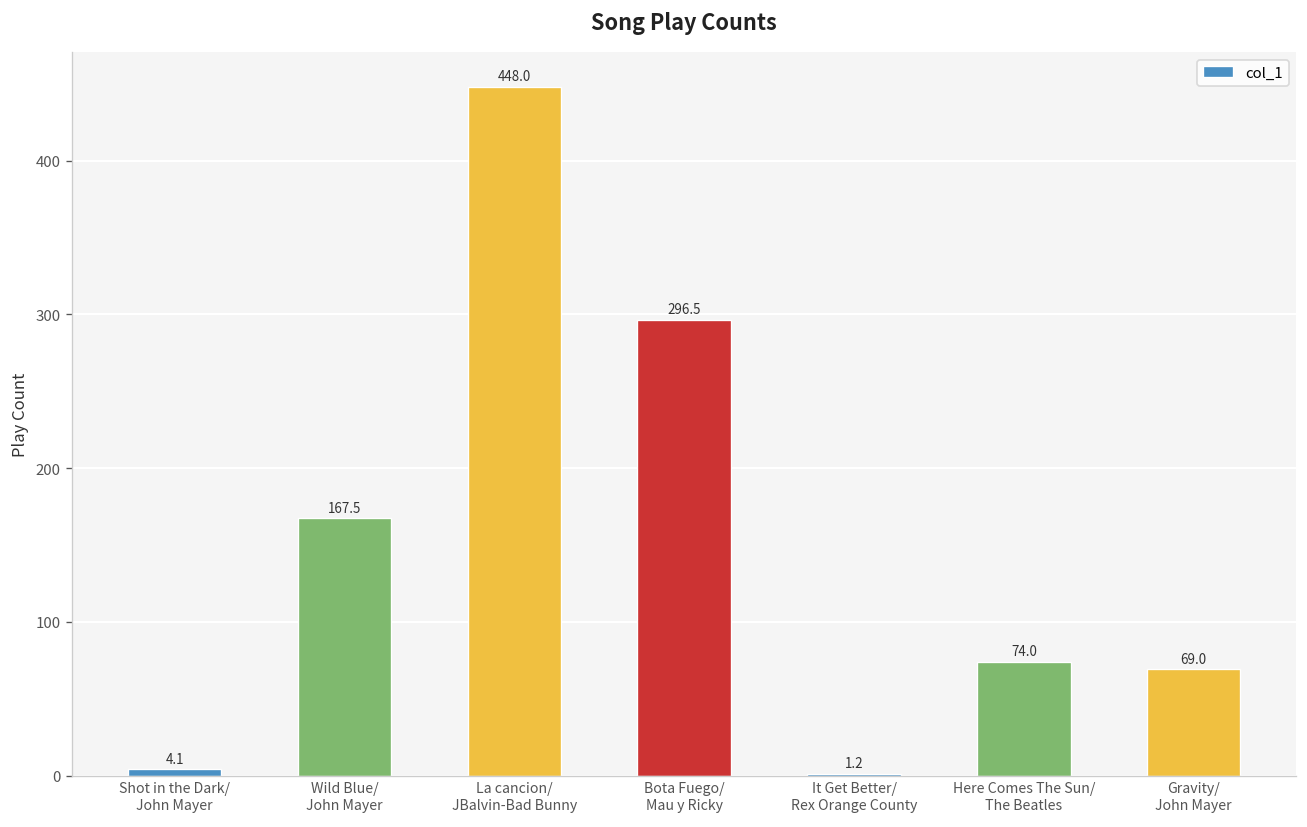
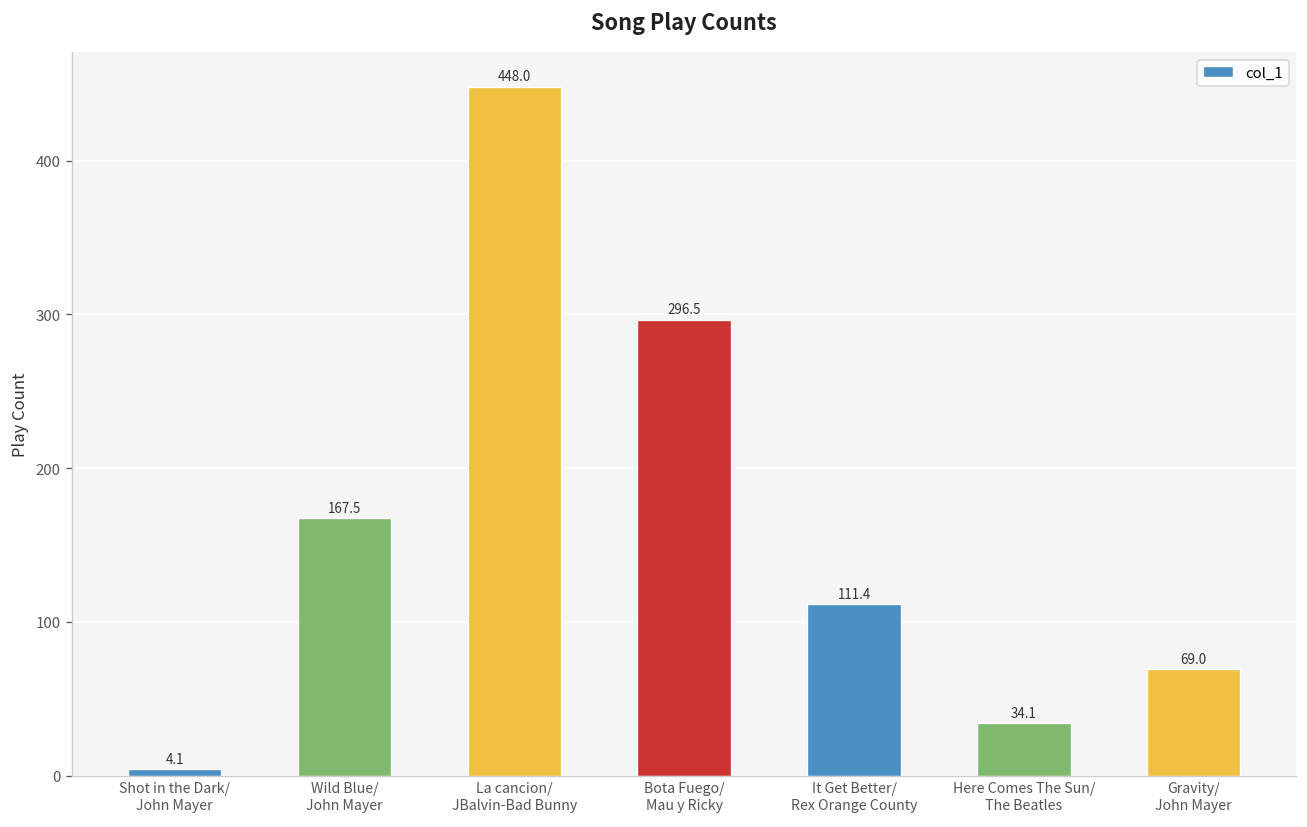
  {
    "Shot in the Dark/ John Mayer": 4.1,
    "Wild Blue/ John Mayer": 167.5,
    "La cancion/ JBalvin-Bad Bunny": 448.0,
    "Bota Fuego/ Mau y Ricky": 296.5,
-   "It Get Better/ Rex Orange County": 1.2,
-   "Here Comes The Sun/ The Beatles": 74.0,
+   "It Get Better/ Rex Orange County": 111.4,
+   "Here Comes The Sun/ The Beatles": 34.1,
    "Gravity/ John Mayer": 69.0
  }
